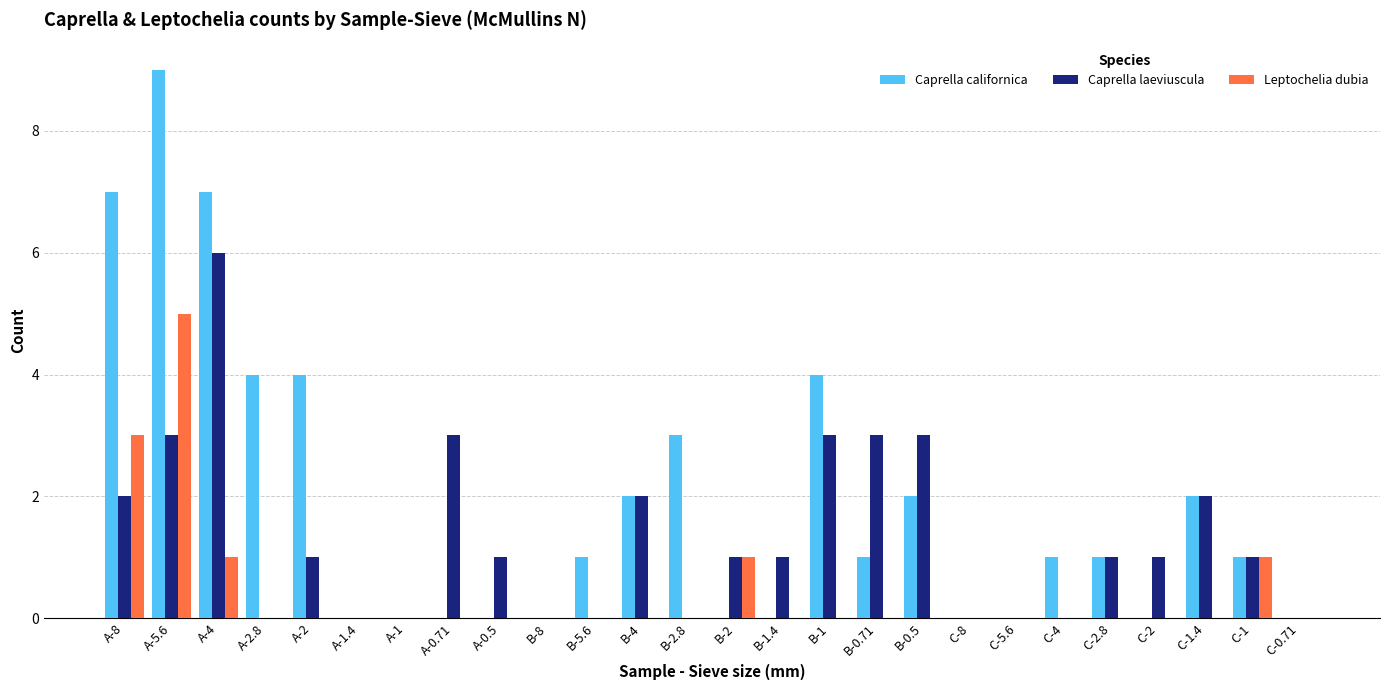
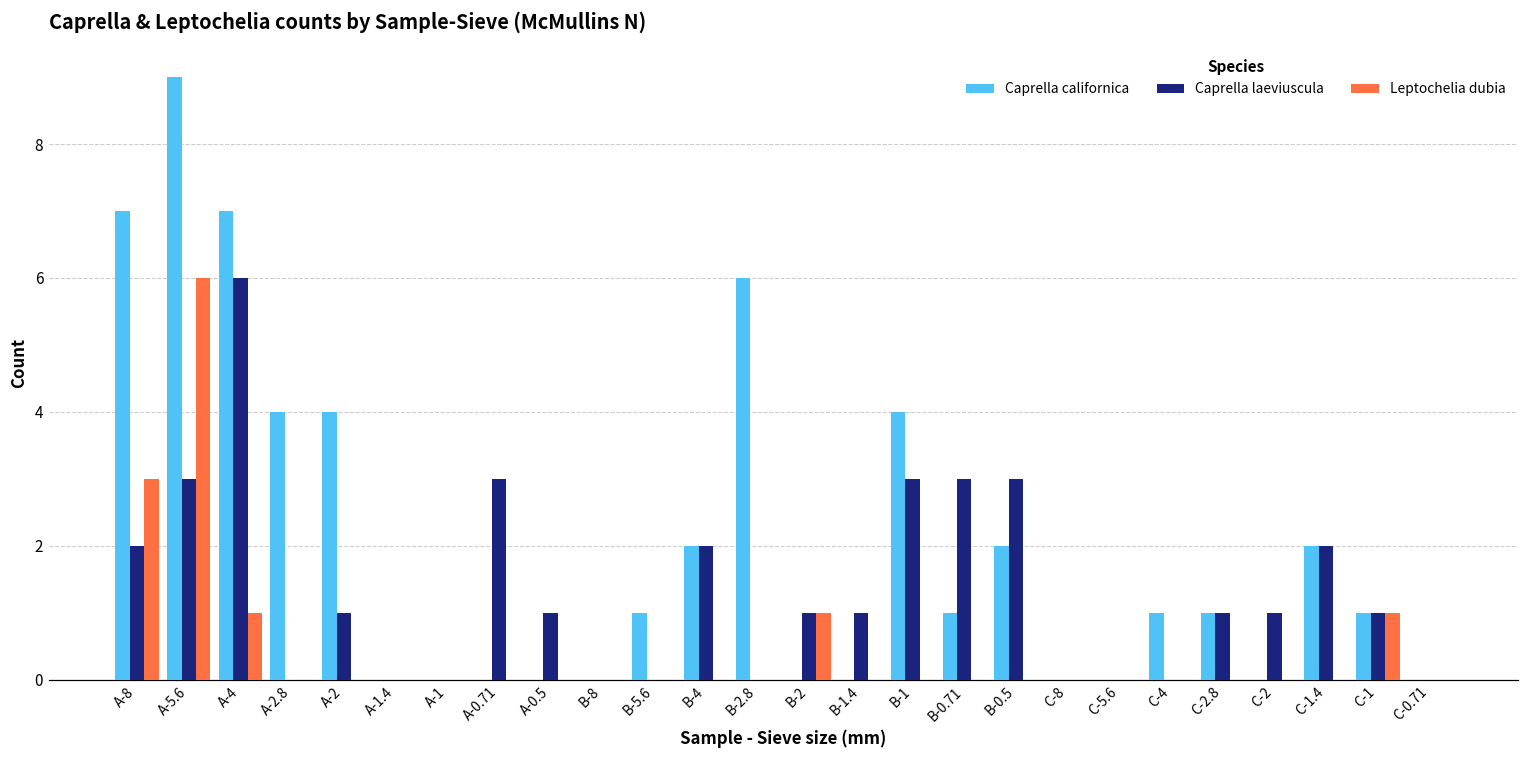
  {
    "Caprella californica": {
      "A-8": 7,
      "A-5.6": 9,
      "A-4": 7,
      "A-2.8": 4,
      "A-2": 4,
      "A-1.4": 0,
      "A-1": 0,
      "A-0.71": 0,
      "A-0.5": 0,
      "B-8": 0,
      "B-5.6": 1,
      "B-4": 2,
-     "B-2.8": 3,
+     "B-2.8": 6,
      "B-2": 0,
      "B-1.4": 0,
      "B-1": 4,
      "B-0.71": 1,
      "B-0.5": 2,
      "C-8": 0,
      "C-5.6": 0,
      "C-4": 1,
      "C-2.8": 1,
      "C-2": 0,
      "C-1.4": 2,
      "C-1": 1,
      "C-0.71": 0
    },
    "Caprella laeviuscula": {
      "A-8": 2,
      "A-5.6": 3,
      "A-4": 6,
      "A-2.8": 0,
      "A-2": 1,
      "A-1.4": 0,
      "A-1": 0,
      "A-0.71": 3,
      "A-0.5": 1,
      "B-8": 0,
      "B-5.6": 0,
      "B-4": 2,
      "B-2.8": 0,
      "B-2": 1,
      "B-1.4": 1,
      "B-1": 3,
      "B-0.71": 3,
      "B-0.5": 3,
      "C-8": 0,
      "C-5.6": 0,
      "C-4": 0,
      "C-2.8": 1,
      "C-2": 1,
      "C-1.4": 2,
      "C-1": 1,
      "C-0.71": 0
    },
    "Leptochelia dubia": {
      "A-8": 3,
-     "A-5.6": 5,
+     "A-5.6": 6,
      "A-4": 1,
      "A-2.8": 0,
      "A-2": 0,
      "A-1.4": 0,
      "A-1": 0,
      "A-0.71": 0,
      "A-0.5": 0,
      "B-8": 0,
      "B-5.6": 0,
      "B-4": 0,
      "B-2.8": 0,
      "B-2": 1,
      "B-1.4": 0,
      "B-1": 0,
      "B-0.71": 0,
      "B-0.5": 0,
      "C-8": 0,
      "C-5.6": 0,
      "C-4": 0,
      "C-2.8": 0,
      "C-2": 0,
      "C-1.4": 0,
      "C-1": 1,
      "C-0.71": 0
    }
  }
